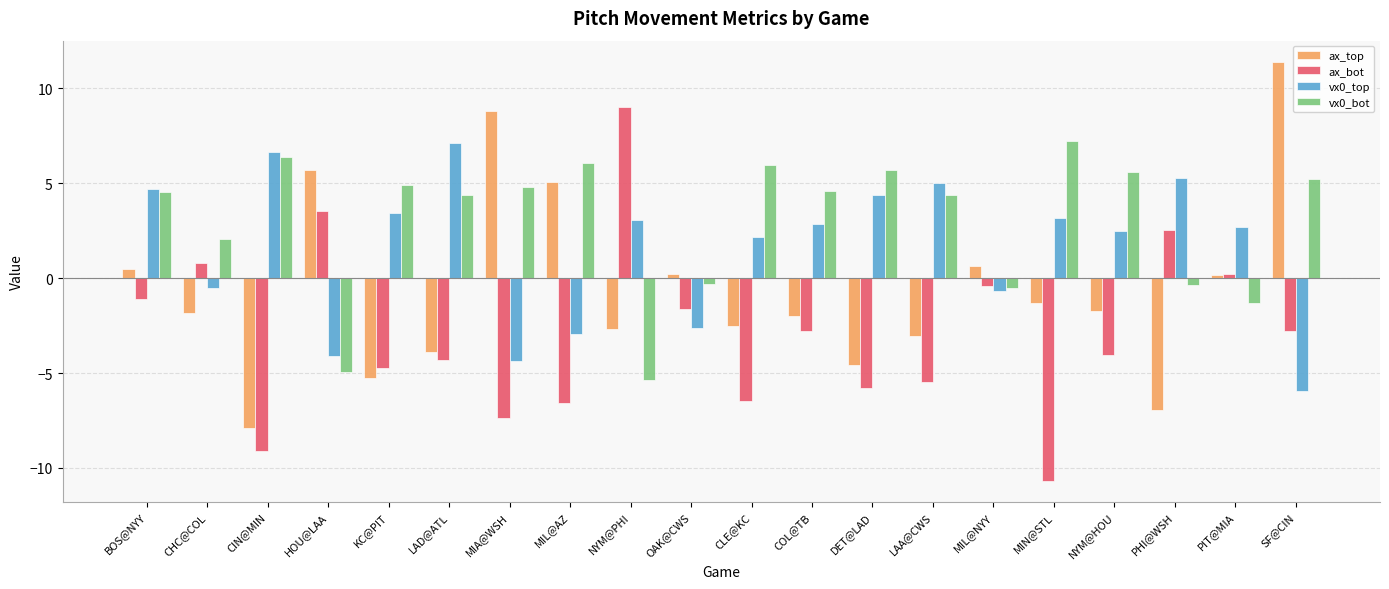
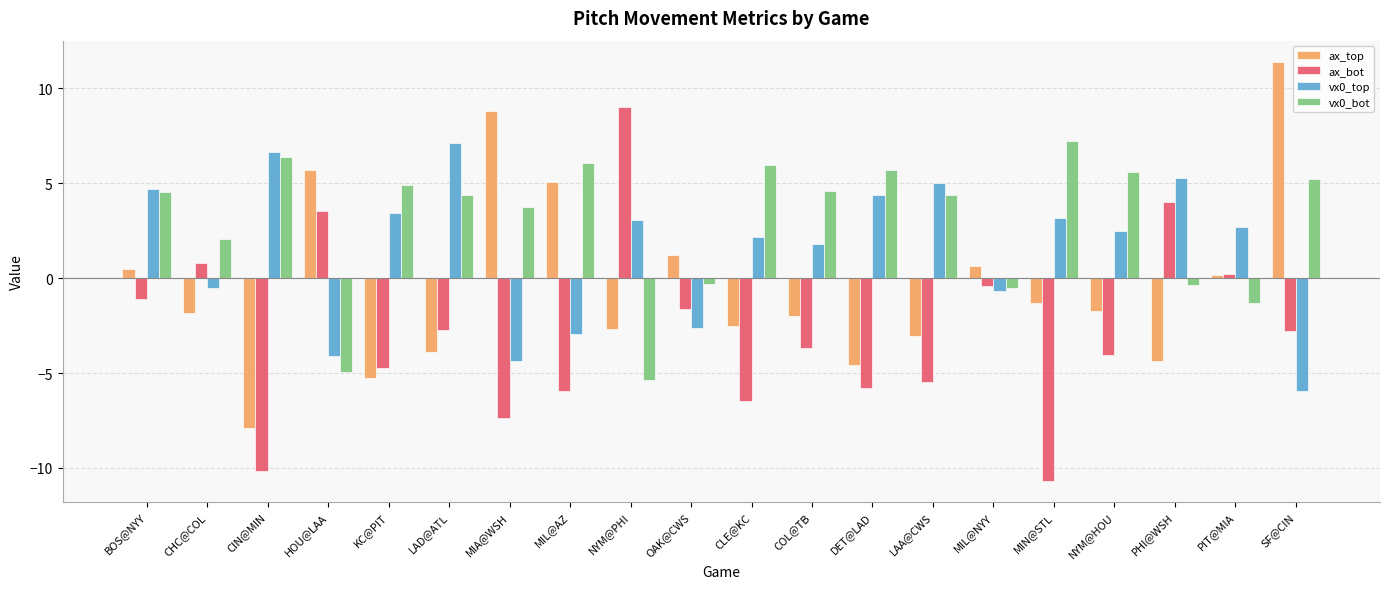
  {
    "ax_top": {
      "BOS@NYY": 0.5,
      "CHC@COL": -1.8,
      "CIN@MIN": -7.9,
      "HOU@LAA": 5.7,
      "KC@PIT": -5.3,
      "LAD@ATL": -3.9,
      "MIA@WSH": 8.8,
      "MIL@AZ": 5.1,
      "NYM@PHI": -2.7,
-     "OAK@CWS": 0.2,
+     "OAK@CWS": 1.2,
      "CLE@KC": -2.5,
      "COL@TB": -2.0,
      "DET@LAD": -4.6,
      "LAA@CWS": -3.1,
      "MIL@NYY": 0.6,
      "MIN@STL": -1.3,
      "NYM@HOU": -1.7,
-     "PHI@WSH": -7.0,
+     "PHI@WSH": -4.3,
      "PIT@MIA": 0.2,
      "SF@CIN": 11.4
    },
    "ax_bot": {
      "BOS@NYY": -1.1,
      "CHC@COL": 0.8,
-     "CIN@MIN": -9.1,
+     "CIN@MIN": -10.2,
      "HOU@LAA": 3.5,
      "KC@PIT": -4.7,
-     "LAD@ATL": -4.3,
+     "LAD@ATL": -2.7,
      "MIA@WSH": -7.4,
-     "MIL@AZ": -6.6,
+     "MIL@AZ": -5.9,
      "NYM@PHI": 9.0,
      "OAK@CWS": -1.7,
      "CLE@KC": -6.5,
-     "COL@TB": -2.8,
+     "COL@TB": -3.7,
      "DET@LAD": -5.8,
      "LAA@CWS": -5.5,
      "MIL@NYY": -0.4,
      "MIN@STL": -10.7,
      "NYM@HOU": -4.0,
-     "PHI@WSH": 2.5,
+     "PHI@WSH": 4.0,
      "PIT@MIA": 0.2,
      "SF@CIN": -2.8
    },
    "vx0_top": {
      "BOS@NYY": 4.7,
      "CHC@COL": -0.5,
      "CIN@MIN": 6.7,
      "HOU@LAA": -4.1,
      "KC@PIT": 3.4,
      "LAD@ATL": 7.1,
      "MIA@WSH": -4.4,
      "MIL@AZ": -3.0,
      "NYM@PHI": 3.0,
      "OAK@CWS": -2.6,
      "CLE@KC": 2.2,
-     "COL@TB": 2.8,
+     "COL@TB": 1.8,
      "DET@LAD": 4.4,
      "LAA@CWS": 5.0,
      "MIL@NYY": -0.7,
      "MIN@STL": 3.2,
      "NYM@HOU": 2.5,
      "PHI@WSH": 5.3,
      "PIT@MIA": 2.7,
      "SF@CIN": -5.9
    },
    "vx0_bot": {
      "BOS@NYY": 4.5,
      "CHC@COL": 2.0,
      "CIN@MIN": 6.4,
      "HOU@LAA": -5.0,
      "KC@PIT": 4.9,
      "LAD@ATL": 4.4,
-     "MIA@WSH": 4.8,
+     "MIA@WSH": 3.7,
      "MIL@AZ": 6.1,
      "NYM@PHI": -5.4,
      "OAK@CWS": -0.3,
      "CLE@KC": 6.0,
      "COL@TB": 4.6,
      "DET@LAD": 5.7,
      "LAA@CWS": 4.4,
      "MIL@NYY": -0.5,
      "MIN@STL": 7.2,
      "NYM@HOU": 5.6,
      "PHI@WSH": -0.3,
      "PIT@MIA": -1.3,
      "SF@CIN": 5.2
    }
  }
